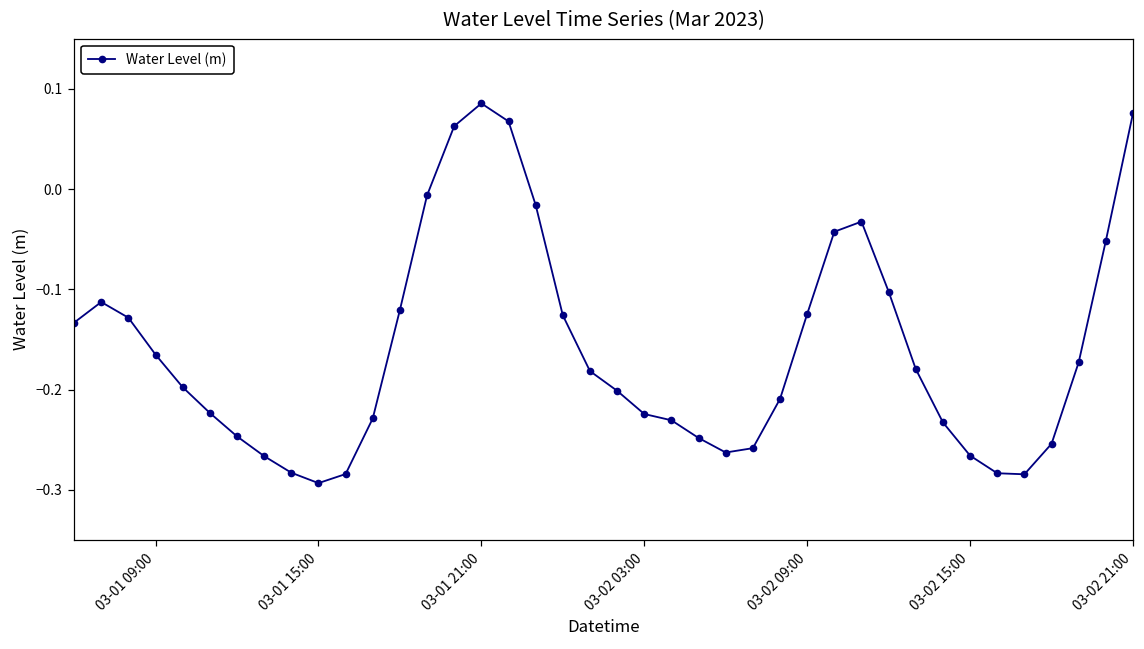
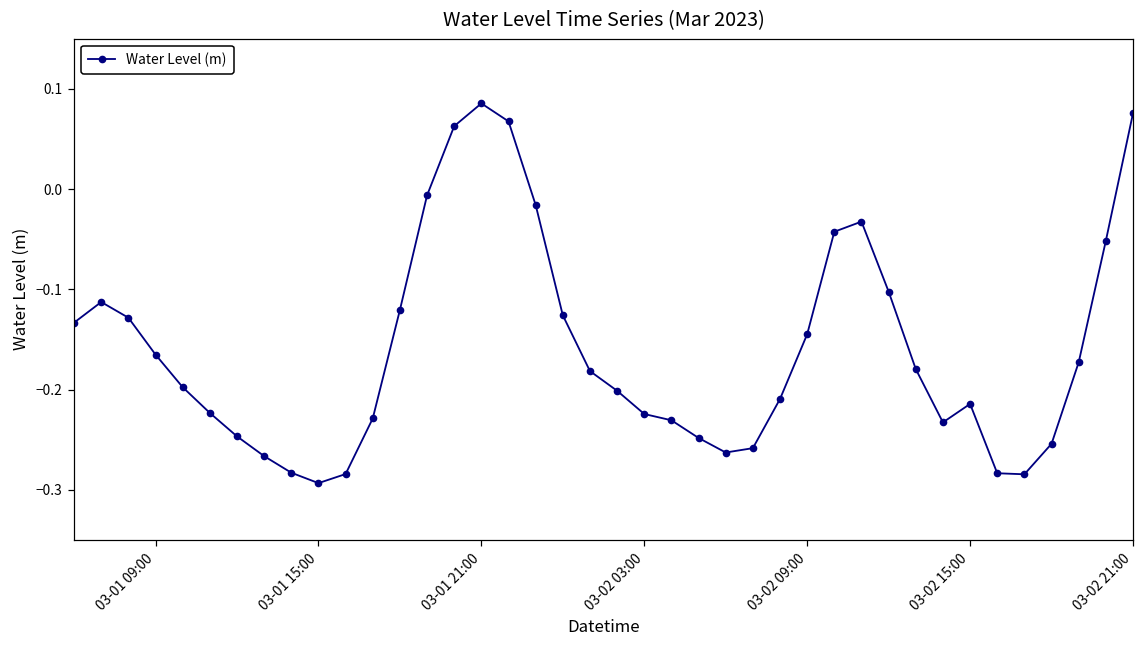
  {
    "03-01 09:00": -0.17,
    "03-01 15:00": -0.29,
    "03-01 21:00": 0.09,
    "03-02 03:00": -0.22,
-   "03-02 09:00": -0.12,
-   "03-02 15:00": -0.27,
+   "03-02 09:00": -0.14,
+   "03-02 15:00": -0.21,
    "03-02 21:00": 0.08
  }
